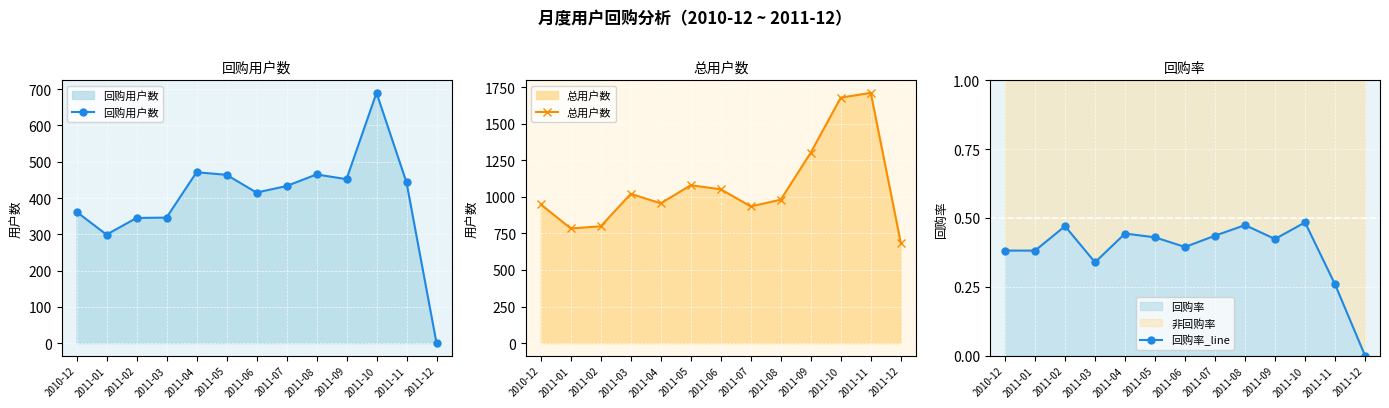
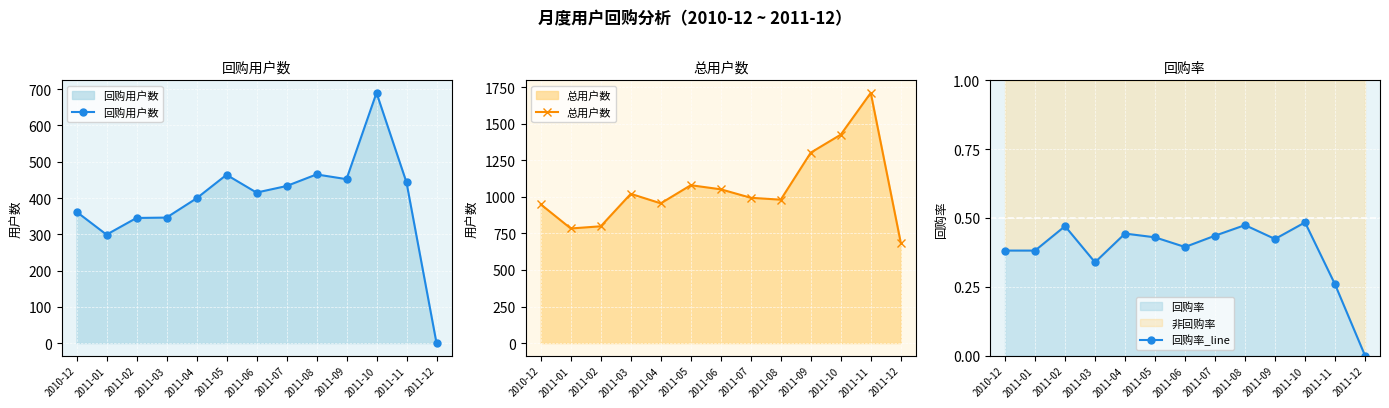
  {
    "回购用户数": {
      "2010-12": 360,
      "2011-01": 300,
      "2011-02": 350,
      "2011-03": 350,
-     "2011-04": 470,
+     "2011-04": 400,
      "2011-05": 460,
      "2011-06": 420,
      "2011-07": 430,
      "2011-08": 470,
      "2011-09": 450,
      "2011-10": 690,
      "2011-11": 440,
      "2011-12": 0
    },
    "总用户数": {
      "2010-12": 950,
      "2011-01": 780,
      "2011-02": 800,
      "2011-03": 1020,
      "2011-04": 960,
      "2011-05": 1080,
      "2011-06": 1050,
-     "2011-07": 940,
+     "2011-07": 990,
      "2011-08": 980,
      "2011-09": 1300,
-     "2011-10": 1680,
+     "2011-10": 1430,
      "2011-11": 1710,
      "2011-12": 690
    },
    "回购率": {
      "回购率": {
        "2010-12": 0.38,
        "2011-01": 0.38,
        "2011-02": 0.47,
        "2011-03": 0.34,
        "2011-04": 0.44,
        "2011-05": 0.43,
        "2011-06": 0.39,
        "2011-07": 0.44,
        "2011-08": 0.47,
        "2011-09": 0.42,
        "2011-10": 0.48,
        "2011-11": 0.26,
        "2011-12": 0.00
      },
      "非回购率": {
        "2010-12": 0.62,
        "2011-01": 0.62,
        "2011-02": 0.53,
        "2011-03": 0.66,
        "2011-04": 0.56,
        "2011-05": 0.57,
        "2011-06": 0.61,
        "2011-07": 0.56,
        "2011-08": 0.53,
        "2011-09": 0.58,
        "2011-10": 0.52,
        "2011-11": 0.74,
        "2011-12": 1.00
      }
    }
  }
